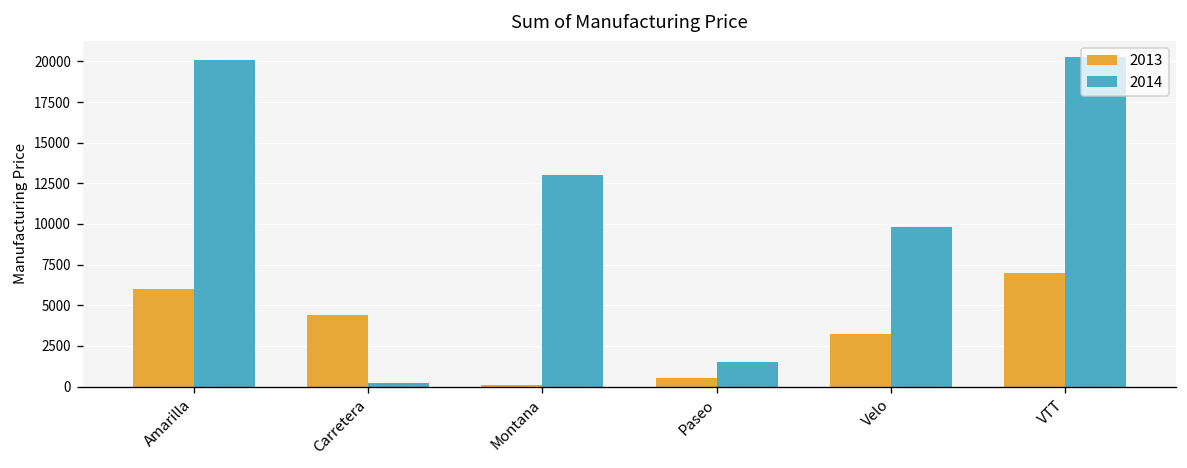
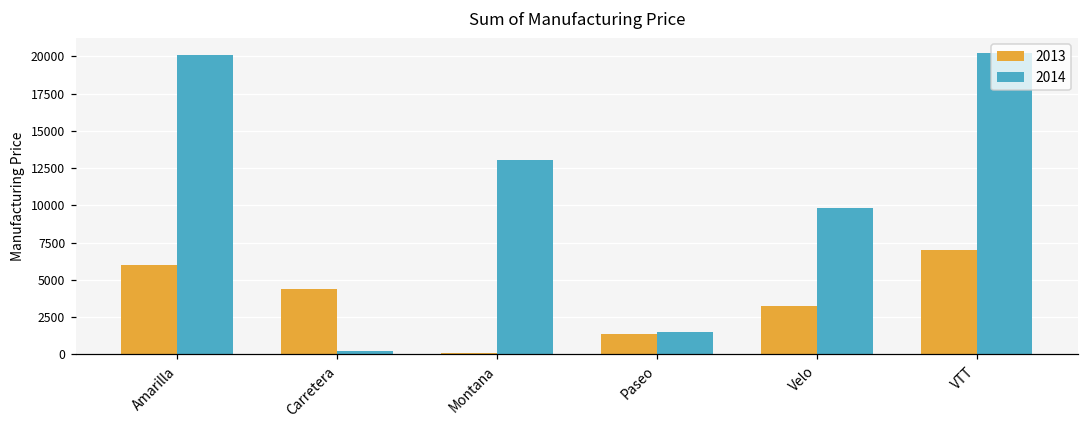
  {
    "2013": {
      "Amarilla": 6000,
      "Carretera": 4400,
-     "Paseo": 500,
+     "Paseo": 1300,
      "Velo": 3200,
      "VTT": 7000
    },
    "2014": {
      "Amarilla": 20100,
      "Carretera": 200,
      "Montana": 13000,
      "Paseo": 1500,
      "Velo": 9800
    }
  }
